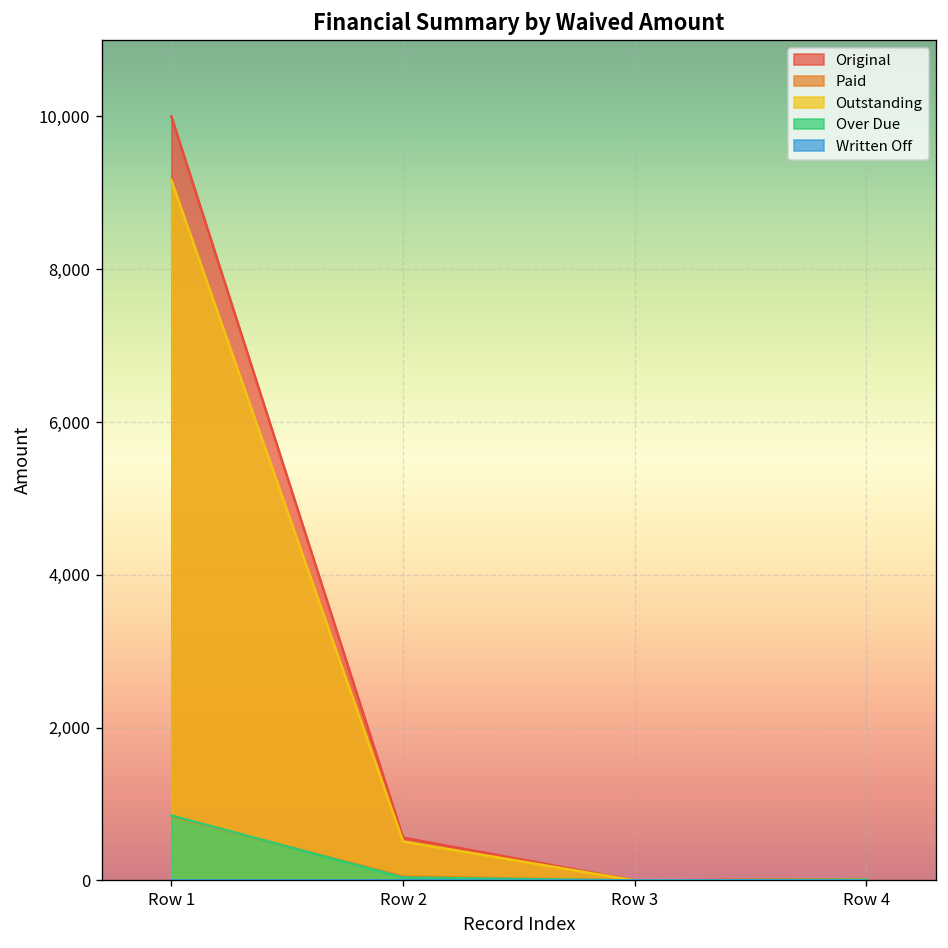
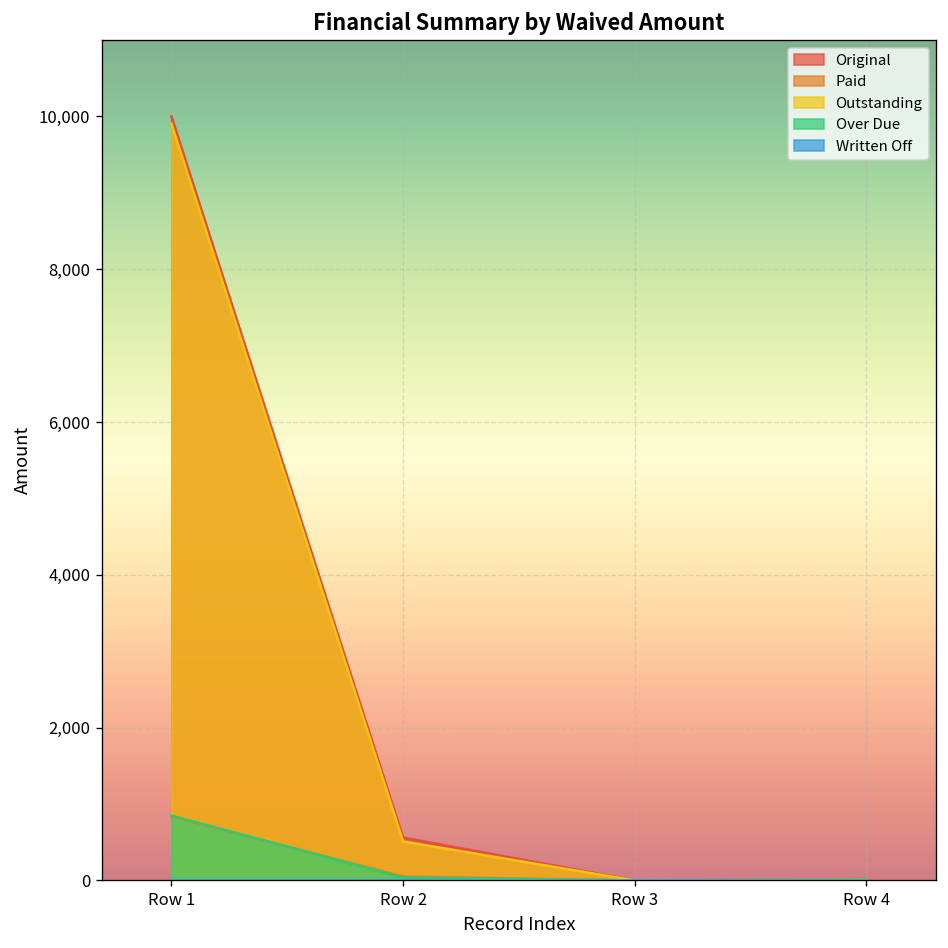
  {
    "Outstanding": {
-     "Row 1": "9,200",
+     "Row 1": "9,900",
      "Row 2": "500"
    },
    "Written Off": {
      "Row 1": "0"
    }
  }
